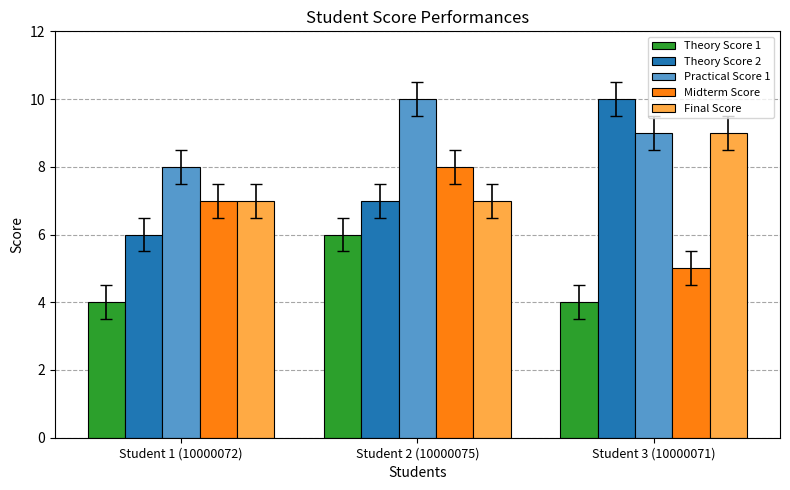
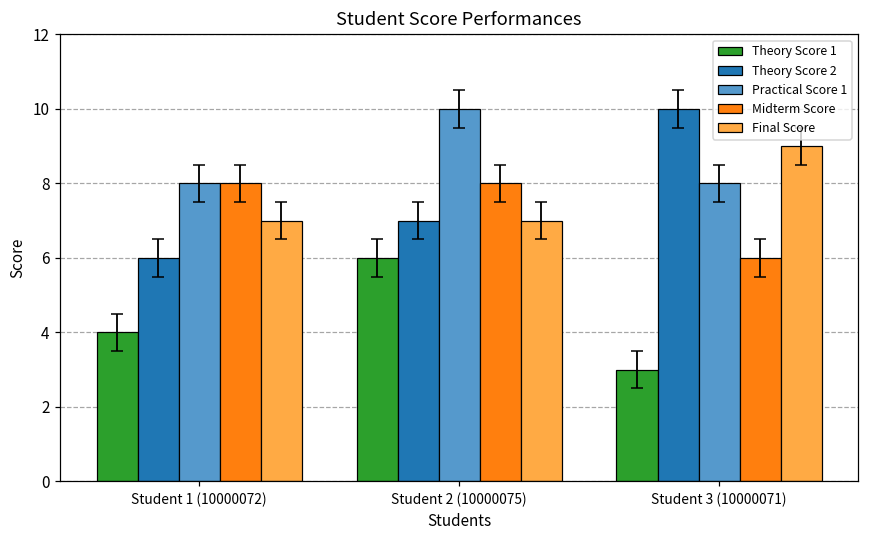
  {
    "Theory Score 1": {
      "Student 1 (10000072)": 4,
      "Student 2 (10000075)": 6,
-     "Student 3 (10000071)": 4
+     "Student 3 (10000071)": 3
    },
    "Practical Score 1": {
      "Student 1 (10000072)": 8,
      "Student 2 (10000075)": 10,
-     "Student 3 (10000071)": 9
+     "Student 3 (10000071)": 8
    },
    "Midterm Score": {
-     "Student 1 (10000072)": 7,
+     "Student 1 (10000072)": 8,
      "Student 2 (10000075)": 8,
-     "Student 3 (10000071)": 5
+     "Student 3 (10000071)": 6
    },
    "Final Score": {
      "Student 1 (10000072)": 7,
      "Student 2 (10000075)": 7,
      "Student 3 (10000071)": 9
    }
  }
